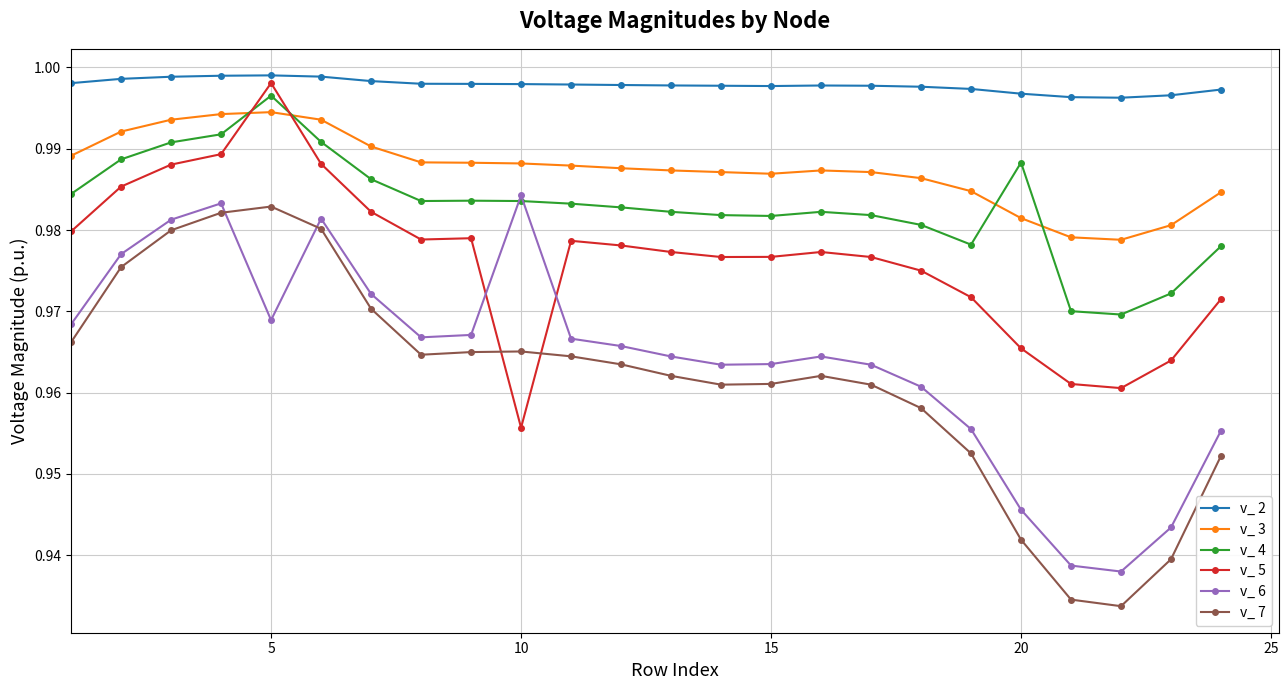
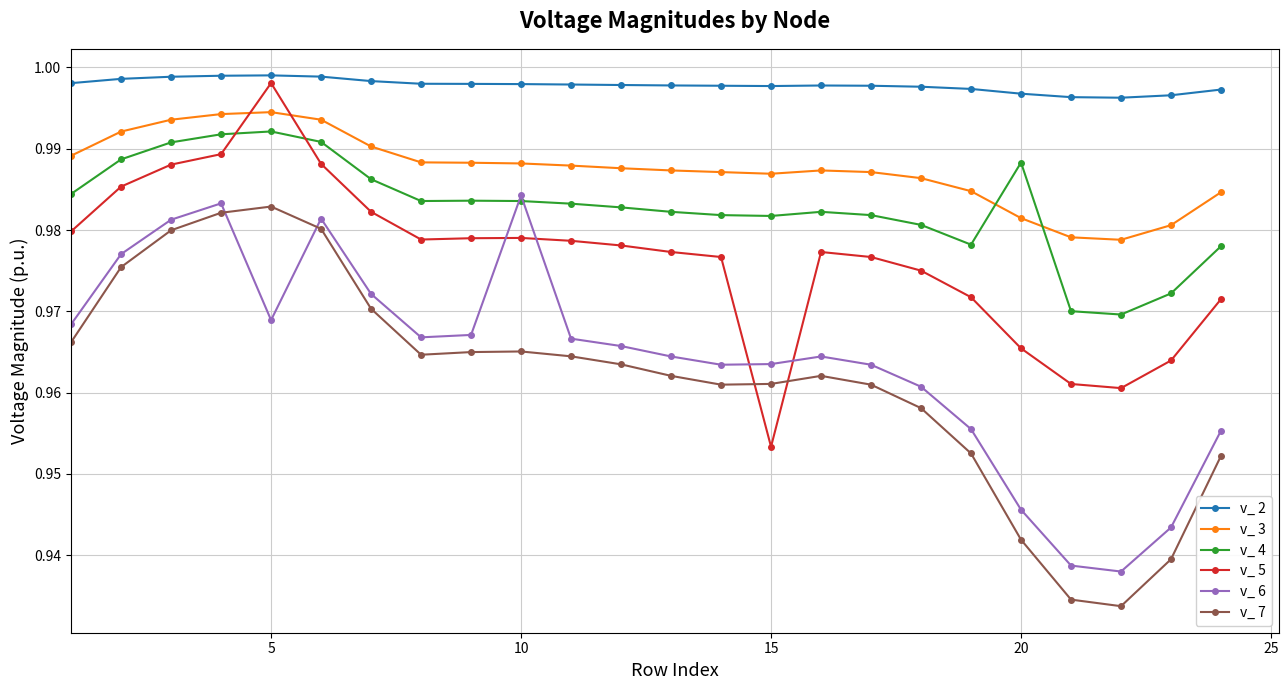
  {
    "v_ 2": {
      "5": 0.999,
      "10": 0.998,
      "15": 0.998,
      "20": 0.997
    },
    "v_ 3": {
      "5": 0.995,
      "10": 0.988,
      "15": 0.987,
      "20": 0.981
    },
    "v_ 4": {
-     "5": 0.997,
+     "5": 0.992,
      "10": 0.984,
      "15": 0.982,
      "20": 0.988
    },
    "v_ 5": {
      "5": 0.998,
-     "10": 0.956,
-     "15": 0.977,
+     "10": 0.979,
+     "15": 0.953,
      "20": 0.965
    },
    "v_ 6": {
      "5": 0.969,
      "10": 0.984,
      "15": 0.964,
      "20": 0.946
    },
    "v_ 7": {
      "5": 0.983,
      "10": 0.965,
      "15": 0.961,
      "20": 0.942
    }
  }
